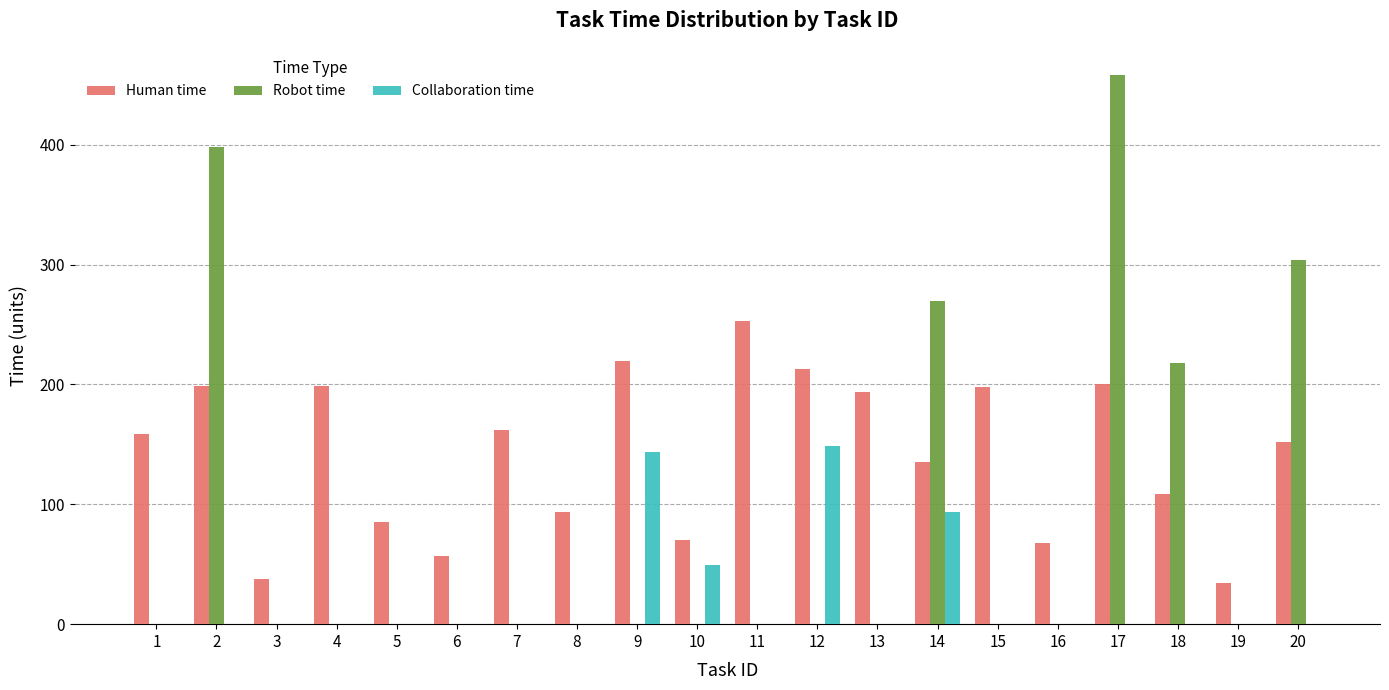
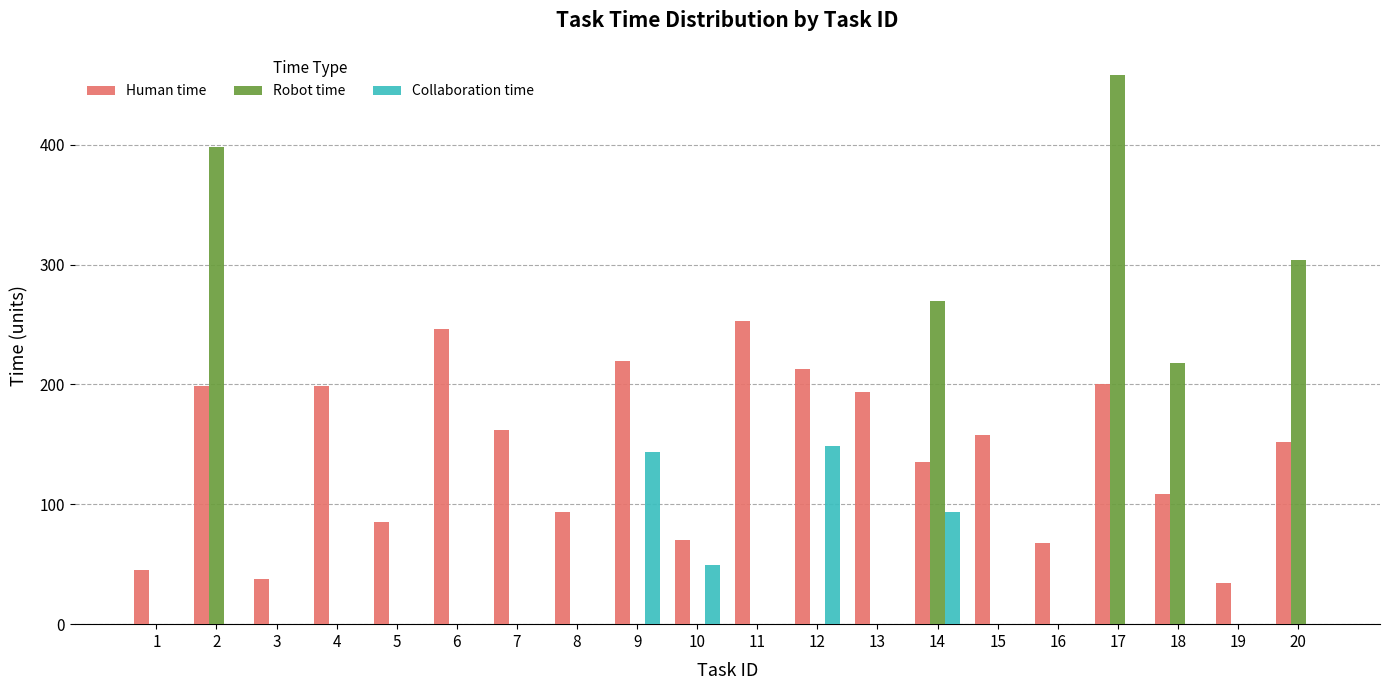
  {
    "Human time": {
-     "1": 159,
+     "1": 45,
      "2": 199,
      "3": 38,
      "4": 199,
      "5": 85,
-     "6": 57,
+     "6": 246,
      "7": 162,
      "8": 94,
      "9": 220,
      "10": 70,
      "11": 253,
      "12": 213,
      "13": 194,
      "14": 135,
-     "15": 198,
+     "15": 158,
      "16": 68,
      "17": 200,
      "18": 109,
      "19": 34,
      "20": 152
    },
    "Robot time": {
      "1": 0,
      "2": 398,
      "3": 0,
      "4": 0,
      "5": 0,
      "6": 0,
      "7": 0,
      "8": 0,
      "9": 0,
      "10": 0,
      "11": 0,
      "12": 0,
      "13": 0,
      "14": 270,
      "15": 0,
      "16": 0,
      "17": 458,
      "18": 218,
      "19": 0,
      "20": 304
    },
    "Collaboration time": {
      "1": 0,
      "2": 0,
      "3": 0,
      "4": 0,
      "5": 0,
      "6": 0,
      "7": 0,
      "8": 0,
      "9": 144,
      "10": 49,
      "11": 0,
      "12": 149,
      "13": 0,
      "14": 94,
      "15": 0,
      "16": 0,
      "17": 0,
      "18": 0,
      "19": 0,
      "20": 0
    }
  }
